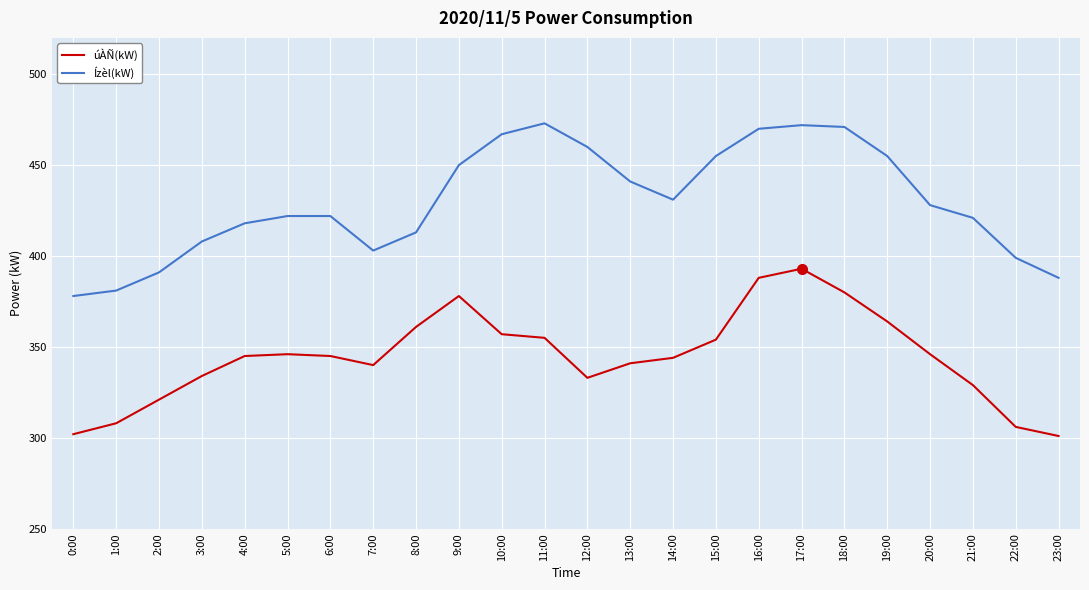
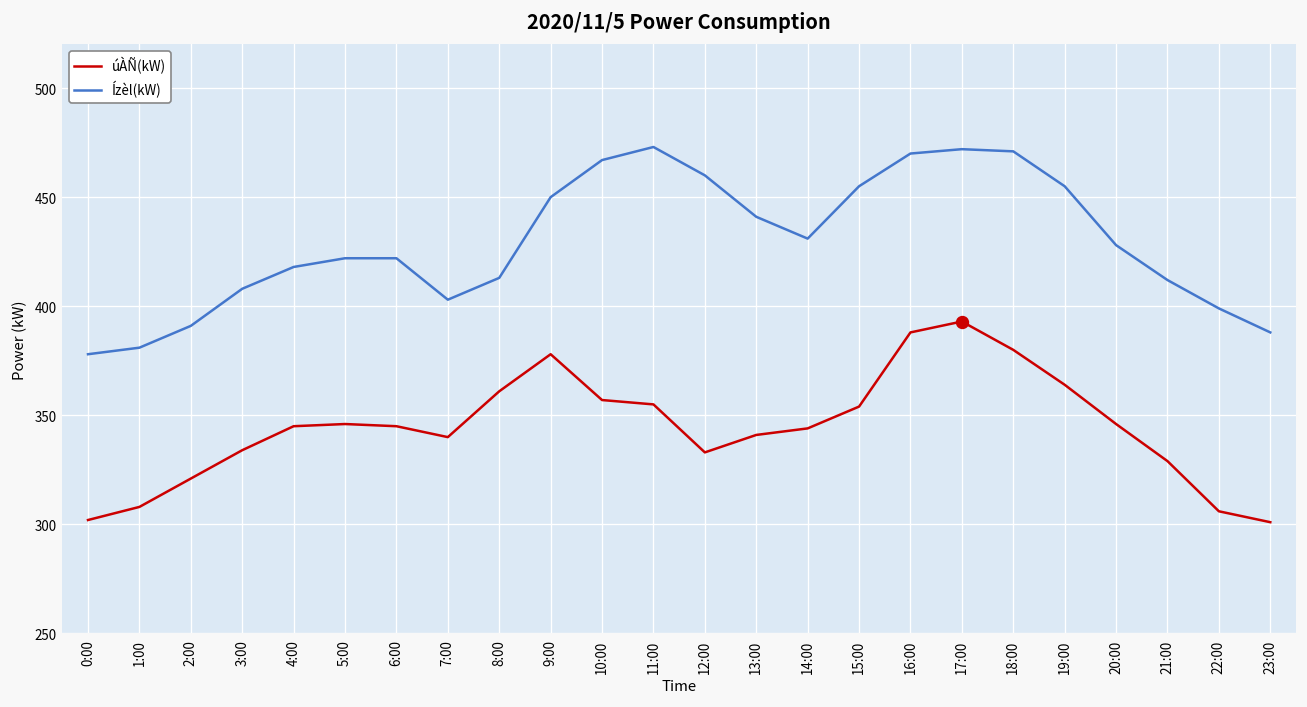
  {
    "Ízèl(kW)": {
      "0:00": 378,
      "1:00": 381,
      "2:00": 391,
      "3:00": 408,
      "4:00": 418,
      "5:00": 422,
      "6:00": 422,
      "7:00": 403,
      "8:00": 413,
      "9:00": 450,
      "10:00": 467,
      "11:00": 473,
      "12:00": 460,
      "13:00": 441,
      "14:00": 431,
      "15:00": 455,
      "16:00": 470,
      "17:00": 472,
      "18:00": 471,
      "19:00": 455,
      "20:00": 428,
-     "21:00": 421,
+     "21:00": 412,
      "22:00": 399,
      "23:00": 388
    }
  }
